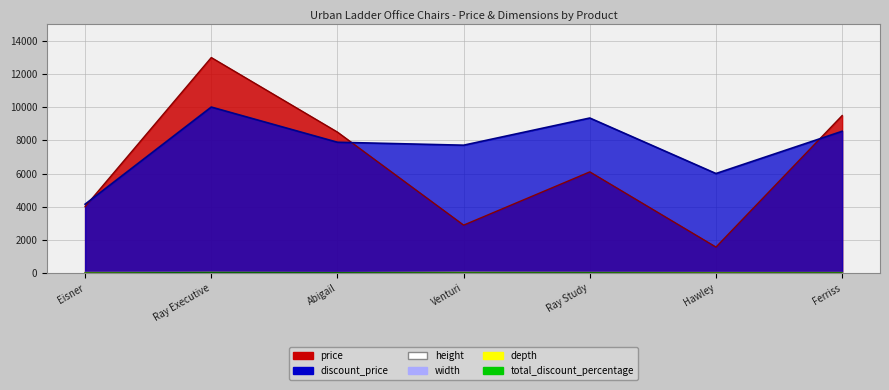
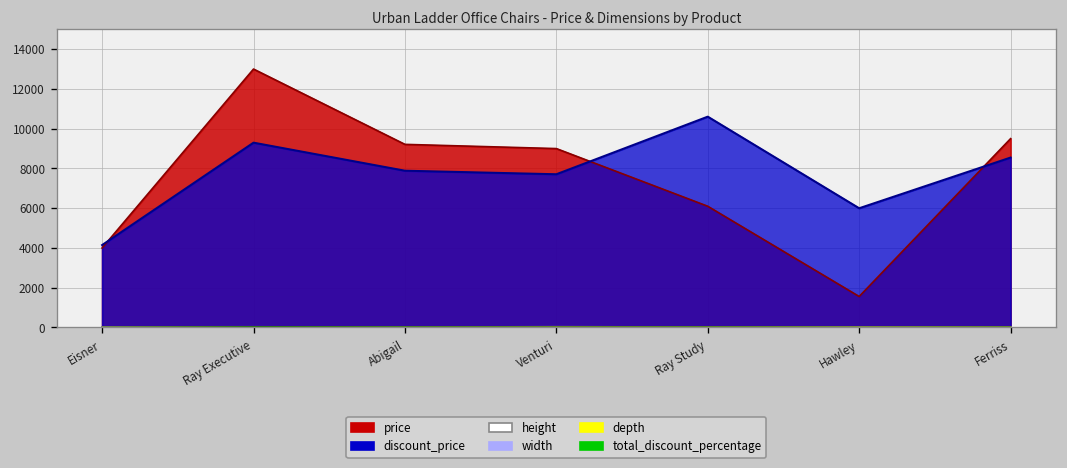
  {
    "price": {
      "Ray Executive": 13000,
-     "Abigail": 8500,
-     "Venturi": 2900,
+     "Abigail": 9200,
+     "Venturi": 9000,
      "Ray Study": 6100,
      "Hawley": 1600,
      "Ferriss": 9500
    },
    "discount_price": {
-     "Ray Executive": 10000,
+     "Ray Executive": 9300,
      "Abigail": 7900,
      "Venturi": 7700,
-     "Ray Study": 9300,
+     "Ray Study": 10600,
      "Hawley": 6000,
      "Ferriss": 8500
    }
  }
